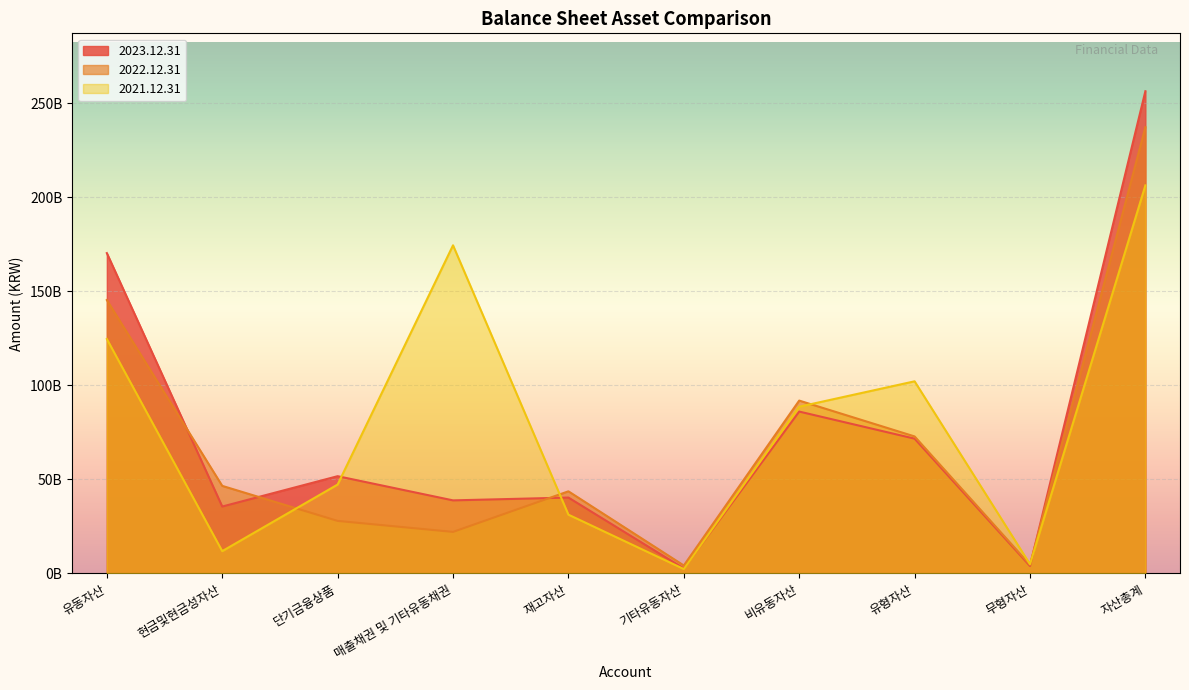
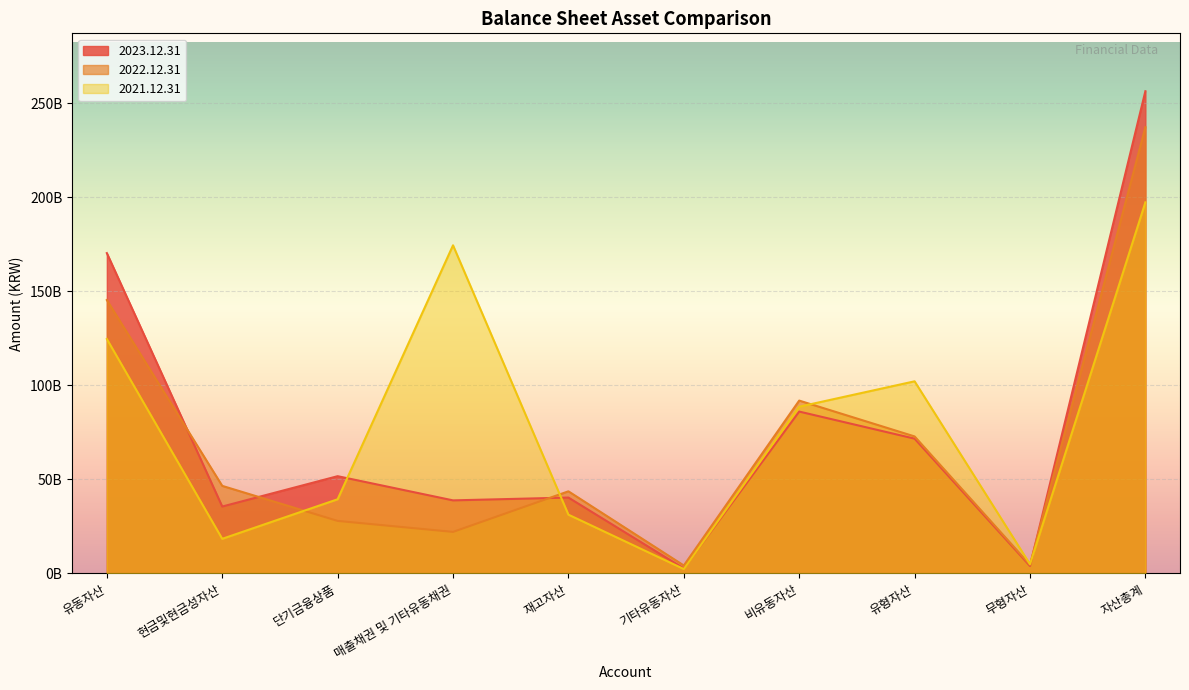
  {
    "2021.12.31": {
      "유동자산": 125000000000,
-     "현금및현금성자산": 12000000000,
-     "단기금융상품": 47000000000,
+     "현금및현금성자산": 18000000000,
+     "단기금융상품": 39000000000,
      "매출채권 및 기타유동채권": 174000000000,
      "재고자산": 31000000000,
      "비유동자산": 89000000000,
      "유형자산": 102000000000,
-     "자산총계": 206000000000
+     "자산총계": 197000000000
    }
  }
